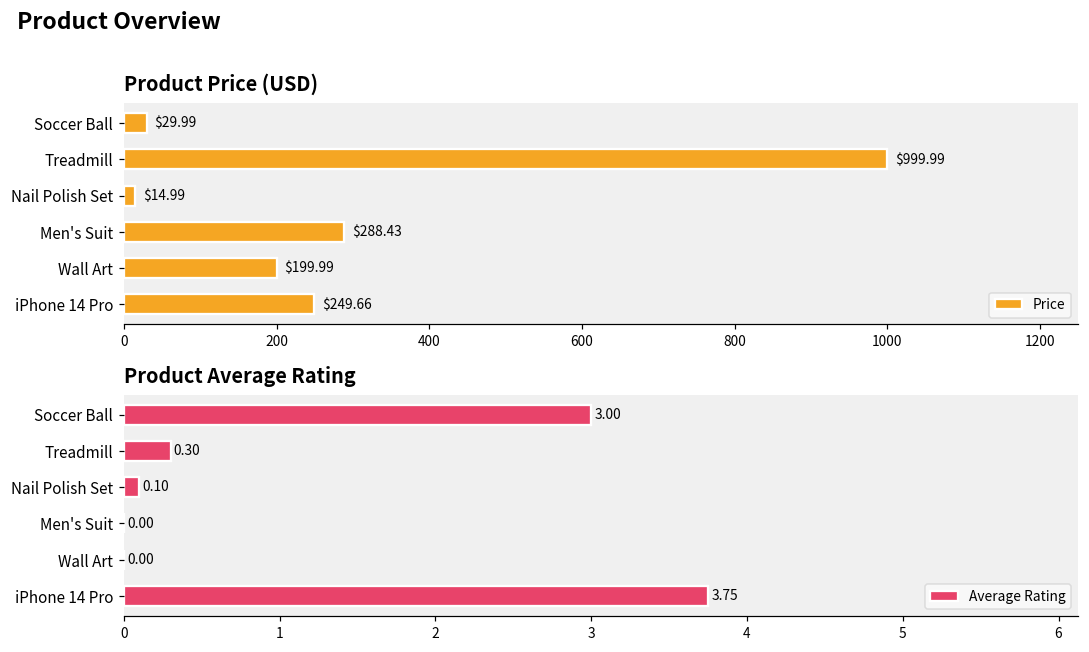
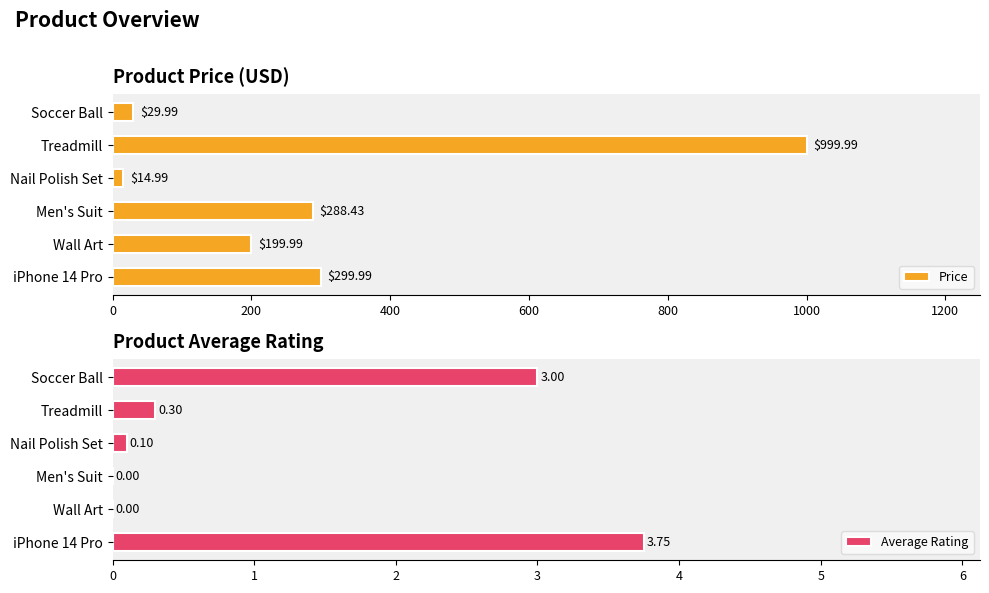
  {
    "Product Price (USD)": {
      "Soccer Ball": "$29.99",
      "Treadmill": "$999.99",
      "Nail Polish Set": "$14.99",
      "Men's Suit": "$288.43",
      "Wall Art": "$199.99",
-     "iPhone 14 Pro": "$249.66"
+     "iPhone 14 Pro": "$299.99"
    },
    "Product Average Rating": {
      "Soccer Ball": "3.00",
      "Treadmill": "0.30",
      "Nail Polish Set": "0.10",
      "Men's Suit": "0.00",
      "Wall Art": "0.00",
      "iPhone 14 Pro": "3.75"
    }
  }
